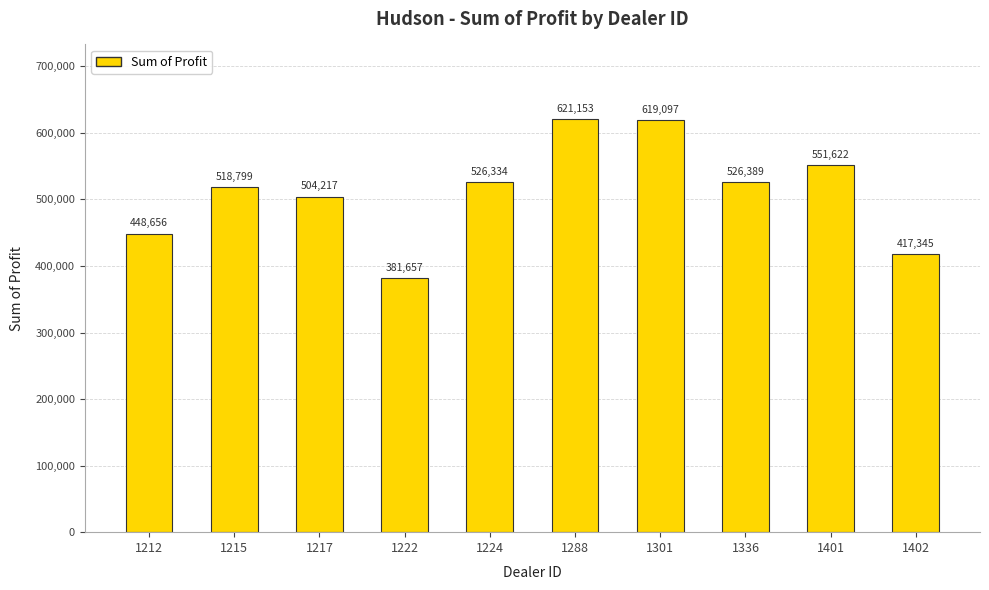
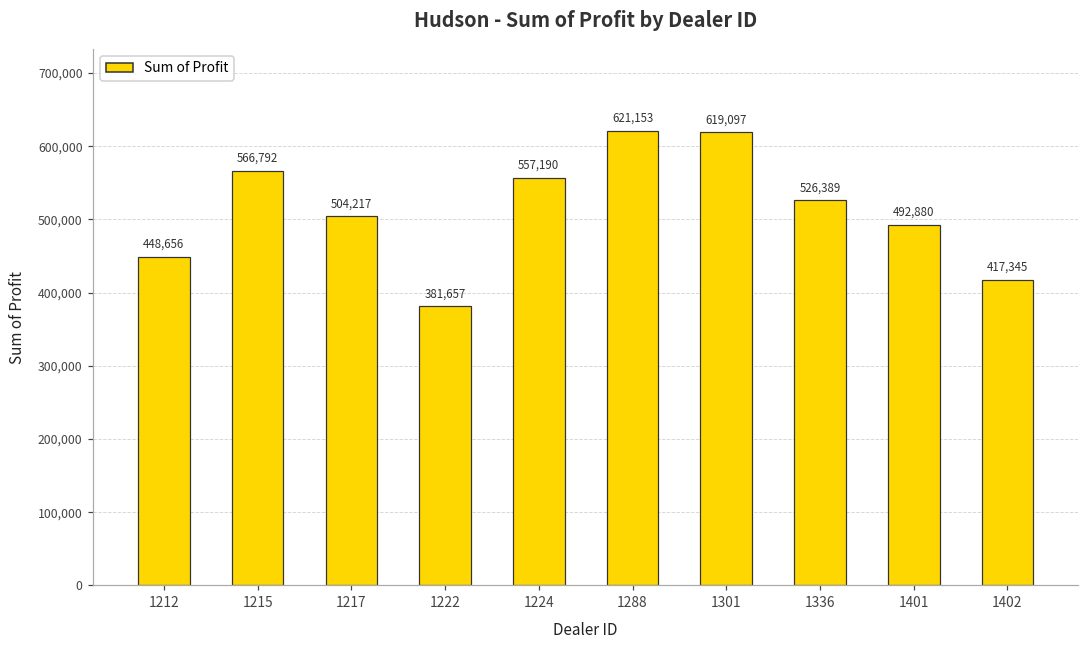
  {
    "1212": "448,656",
-   "1215": "518,799",
+   "1215": "566,792",
    "1217": "504,217",
    "1222": "381,657",
-   "1224": "526,334",
+   "1224": "557,190",
    "1288": "621,153",
    "1301": "619,097",
    "1336": "526,389",
-   "1401": "551,622",
+   "1401": "492,880",
    "1402": "417,345"
  }
